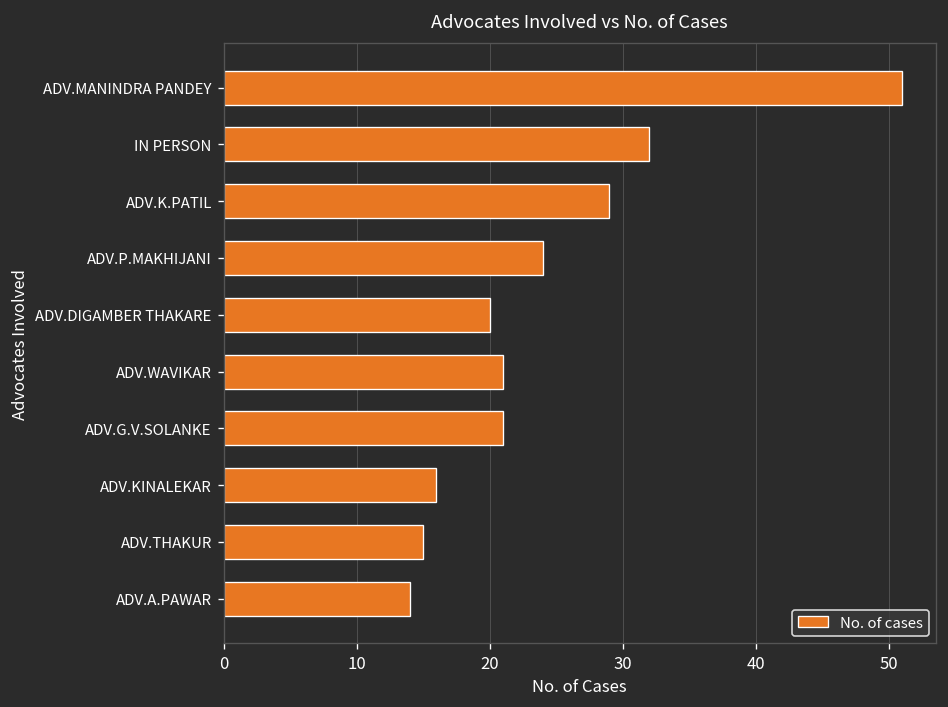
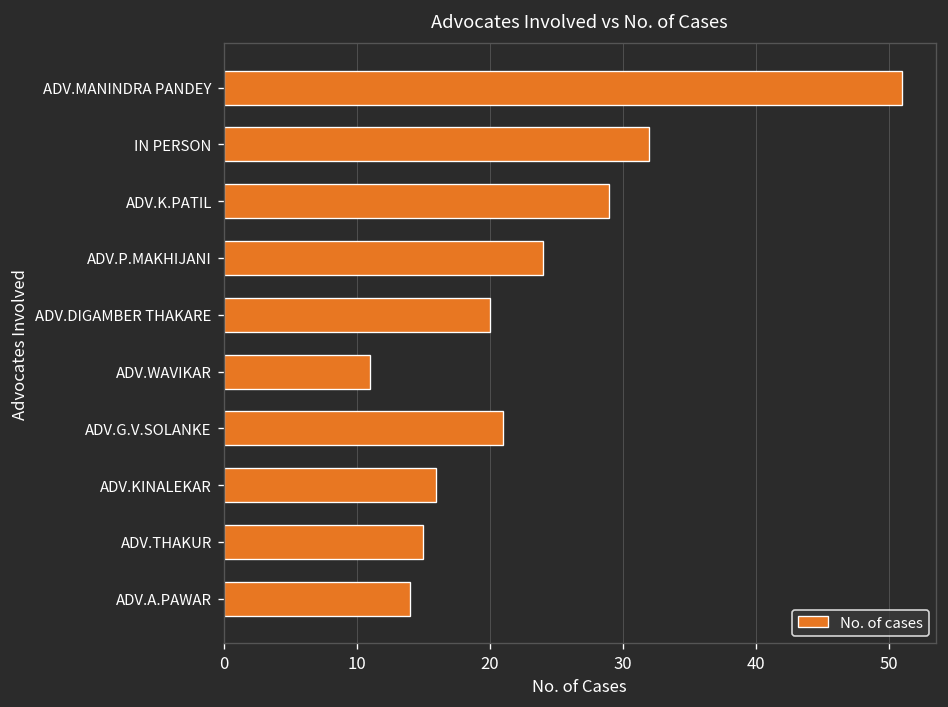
  {
    "ADV.MANINDRA PANDEY": 51,
    "IN PERSON": 32,
    "ADV.K.PATIL": 29,
    "ADV.P.MAKHIJANI": 24,
    "ADV.DIGAMBER THAKARE": 20,
-   "ADV.WAVIKAR": 21,
+   "ADV.WAVIKAR": 11,
    "ADV.G.V.SOLANKE": 21,
    "ADV.KINALEKAR": 16,
    "ADV.THAKUR": 15,
    "ADV.A.PAWAR": 14
  }
